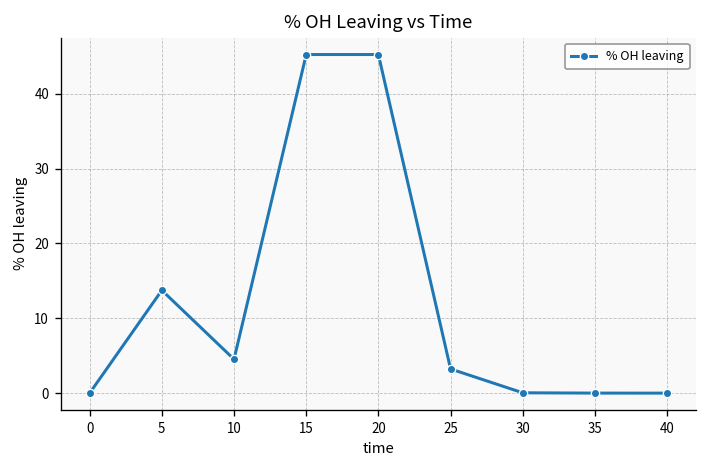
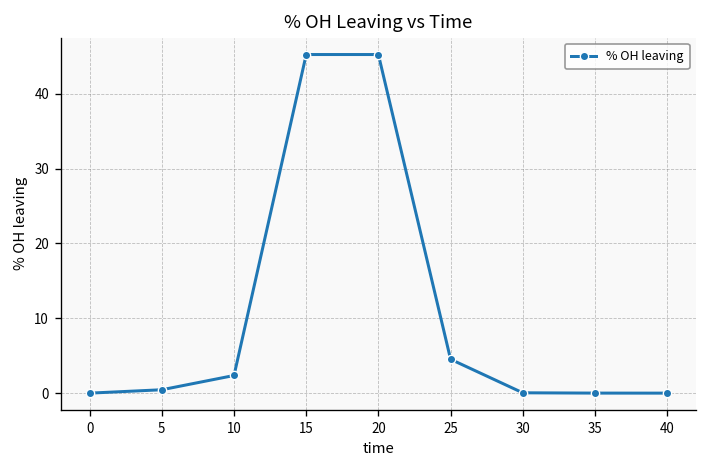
  {
    "0": 0,
-   "5": 14,
-   "10": 5,
+   "5": 0,
+   "10": 2,
    "15": 45,
    "20": 45,
-   "25": 3,
+   "25": 5,
    "30": 0,
    "35": 0,
    "40": 0
  }
